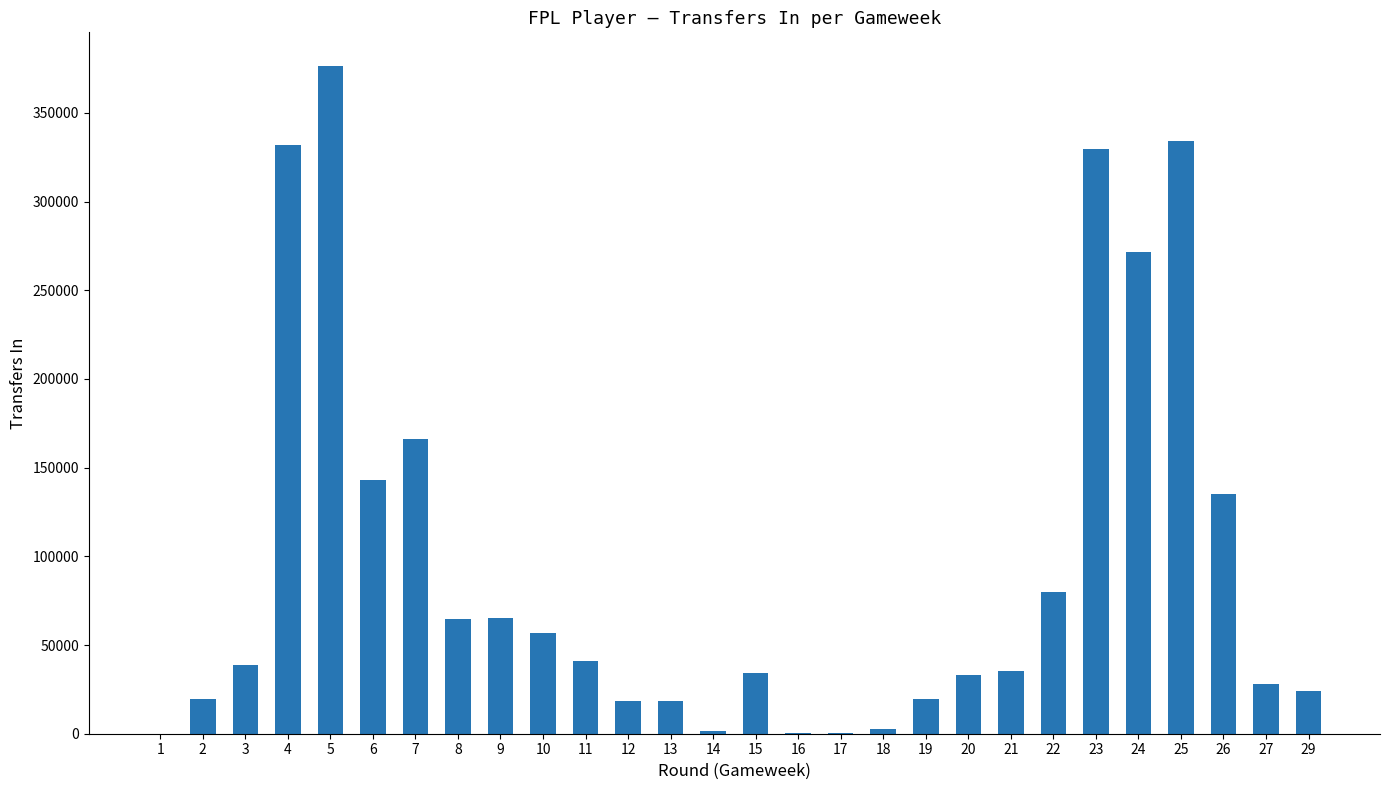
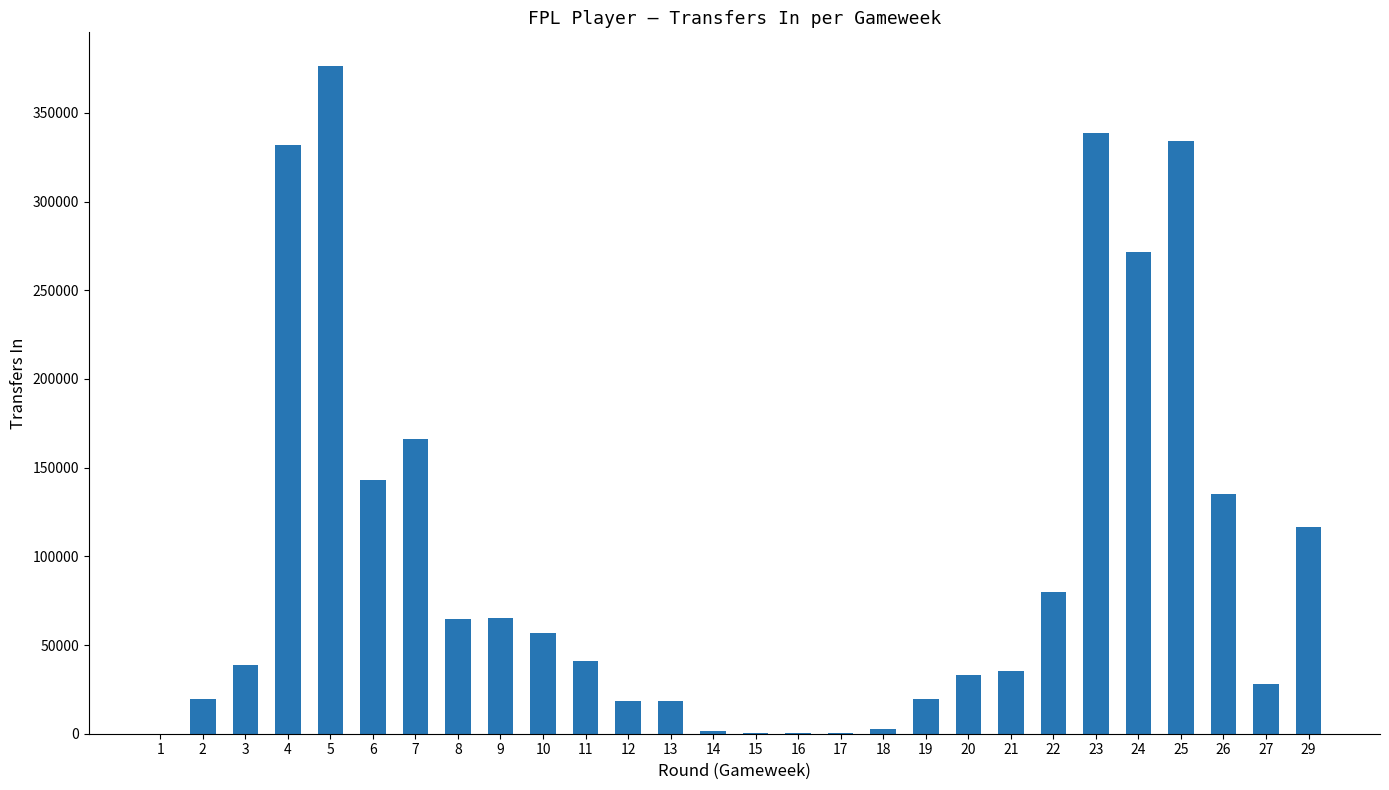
  {
    "1": 0,
    "2": 20000,
    "3": 39000,
    "4": 332000,
    "5": 377000,
    "6": 143000,
    "7": 166000,
    "8": 65000,
    "9": 65000,
    "10": 57000,
    "11": 41000,
    "12": 19000,
    "13": 18000,
-   "15": 34000,
+   "15": 0,
    "18": 3000,
    "19": 19000,
    "20": 33000,
    "21": 36000,
    "22": 80000,
-   "23": 330000,
+   "23": 339000,
    "24": 272000,
    "25": 334000,
    "26": 135000,
    "27": 28000,
-   "29": 24000
+   "29": 117000
  }
